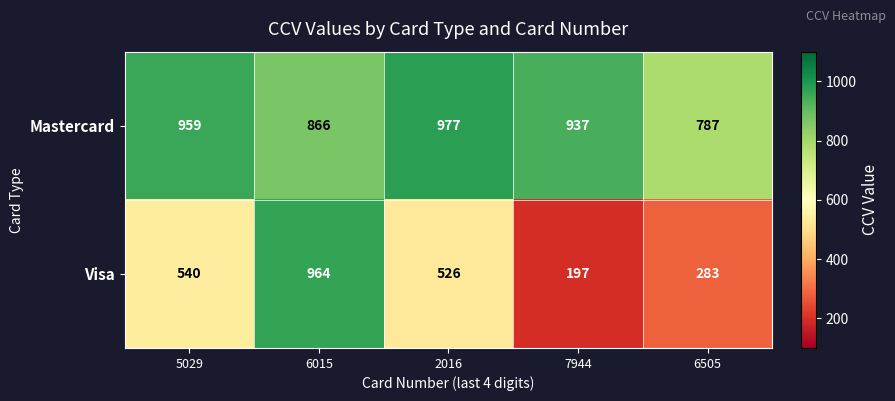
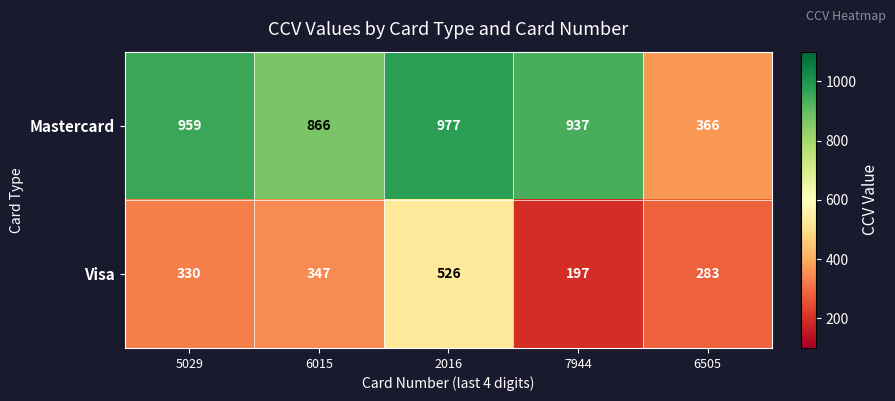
  {
    "Mastercard": {
      "5029": 959,
      "6015": 866,
      "2016": 977,
      "7944": 937,
-     "6505": 787
+     "6505": 366
    },
    "Visa": {
-     "5029": 540,
-     "6015": 964,
+     "5029": 330,
+     "6015": 347,
      "2016": 526,
      "7944": 197,
      "6505": 283
    }
  }
